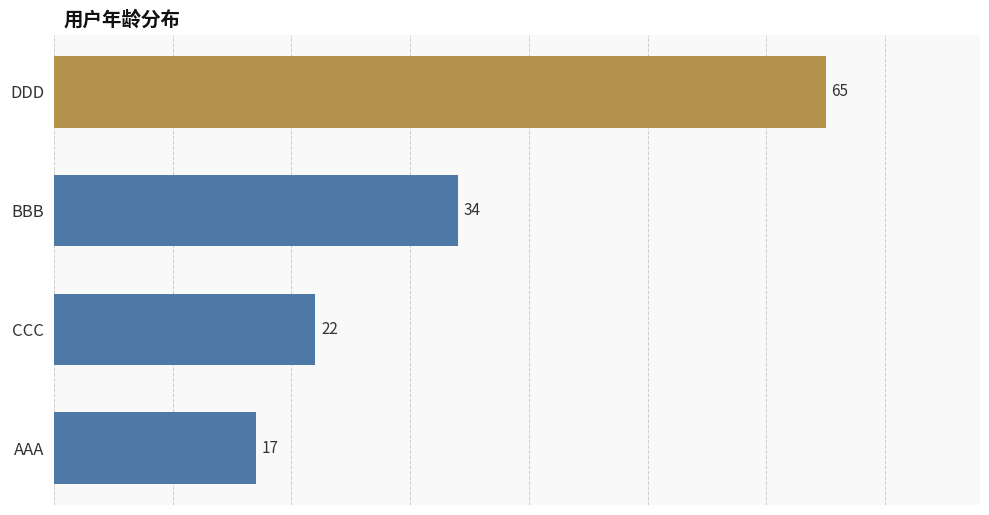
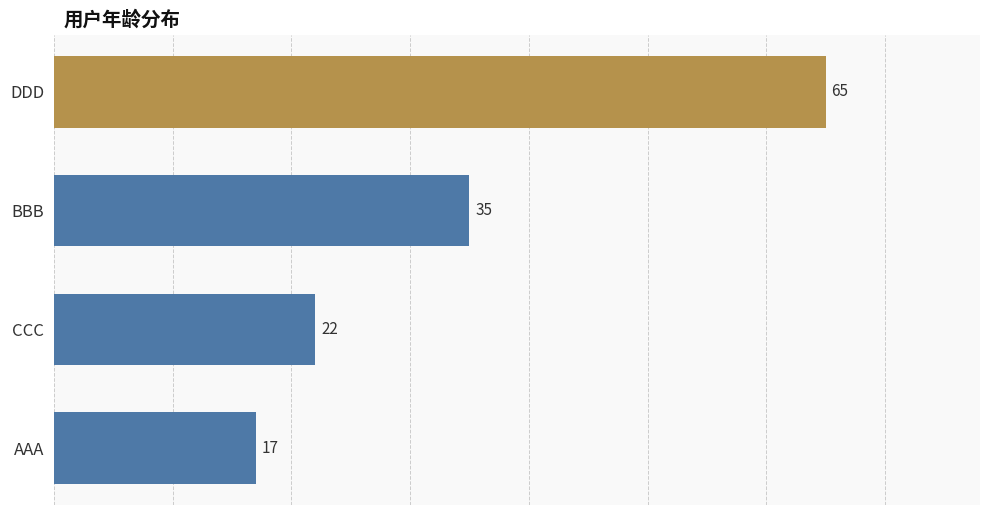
  {
    "DDD": 65,
-   "BBB": 34,
+   "BBB": 35,
    "CCC": 22,
    "AAA": 17
  }
